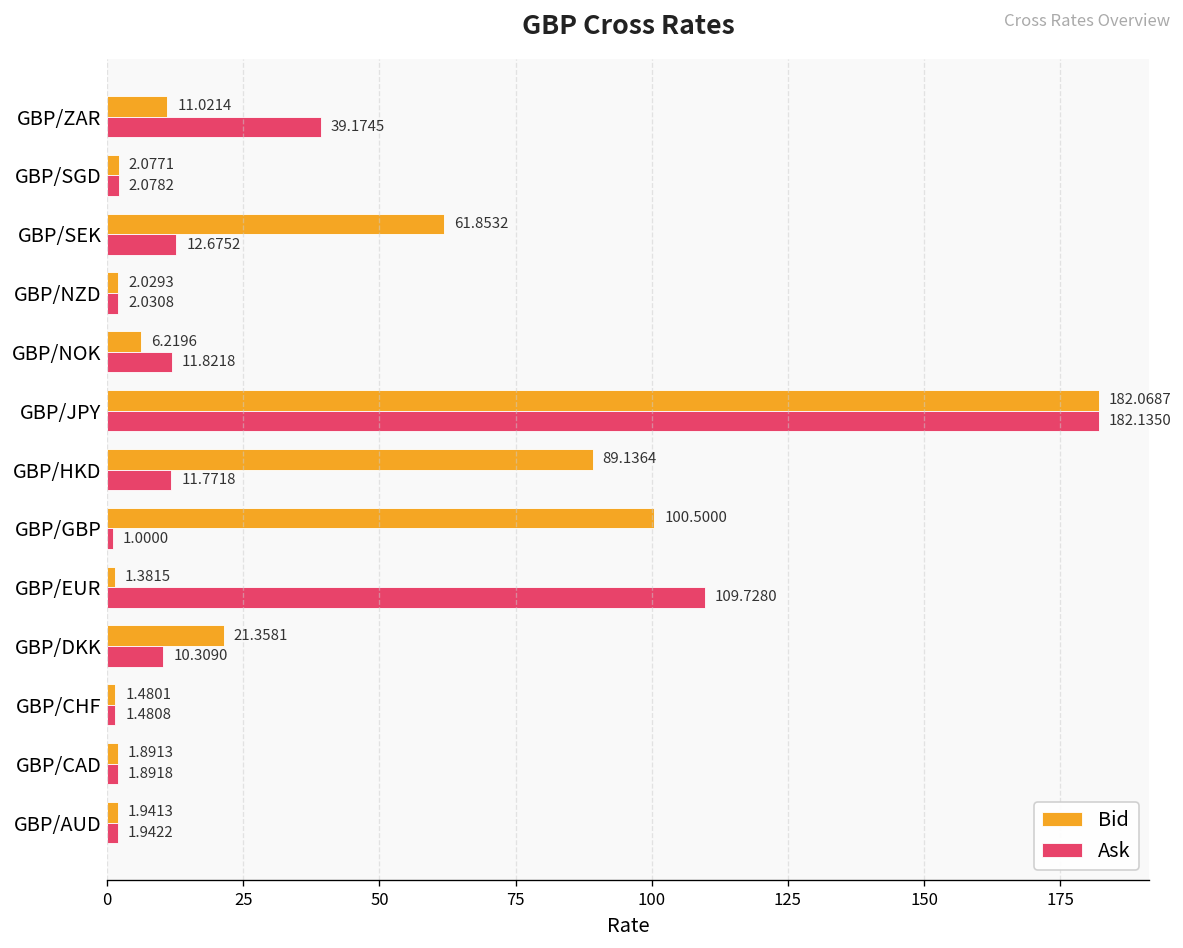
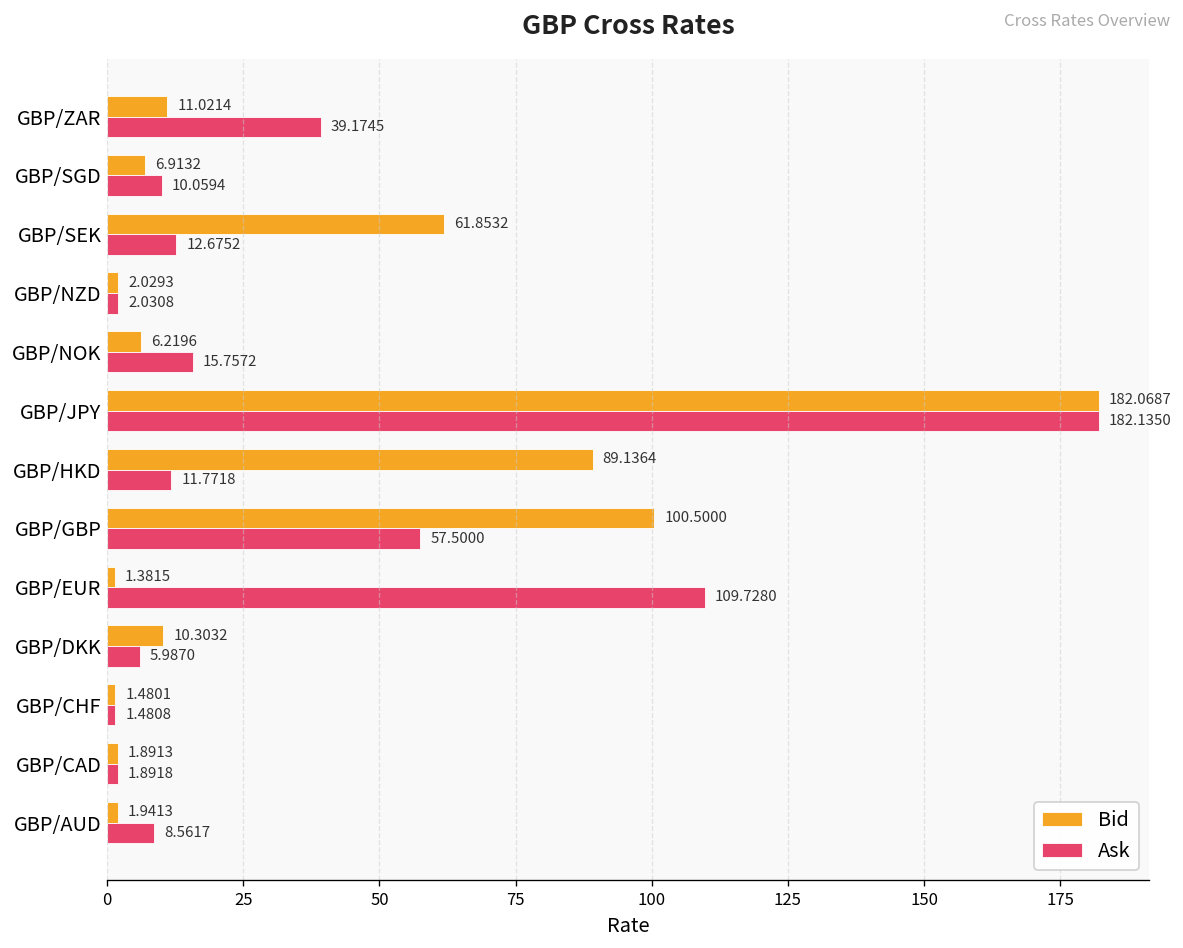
  {
    "Bid": {
      "GBP/ZAR": 11.0214,
-     "GBP/SGD": 2.0771,
+     "GBP/SGD": 6.9132,
      "GBP/SEK": 61.8532,
      "GBP/NZD": 2.0293,
      "GBP/NOK": 6.2196,
      "GBP/JPY": 182.0687,
      "GBP/HKD": 89.1364,
      "GBP/GBP": 100.5000,
      "GBP/EUR": 1.3815,
-     "GBP/DKK": 21.3581,
+     "GBP/DKK": 10.3032,
      "GBP/CHF": 1.4801,
      "GBP/CAD": 1.8913,
      "GBP/AUD": 1.9413
    },
    "Ask": {
      "GBP/ZAR": 39.1745,
-     "GBP/SGD": 2.0782,
+     "GBP/SGD": 10.0594,
      "GBP/SEK": 12.6752,
      "GBP/NZD": 2.0308,
-     "GBP/NOK": 11.8218,
+     "GBP/NOK": 15.7572,
      "GBP/JPY": 182.1350,
      "GBP/HKD": 11.7718,
-     "GBP/GBP": 1.0000,
+     "GBP/GBP": 57.5000,
      "GBP/EUR": 109.7280,
-     "GBP/DKK": 10.3090,
+     "GBP/DKK": 5.9870,
      "GBP/CHF": 1.4808,
      "GBP/CAD": 1.8918,
-     "GBP/AUD": 1.9422
+     "GBP/AUD": 8.5617
    }
  }
